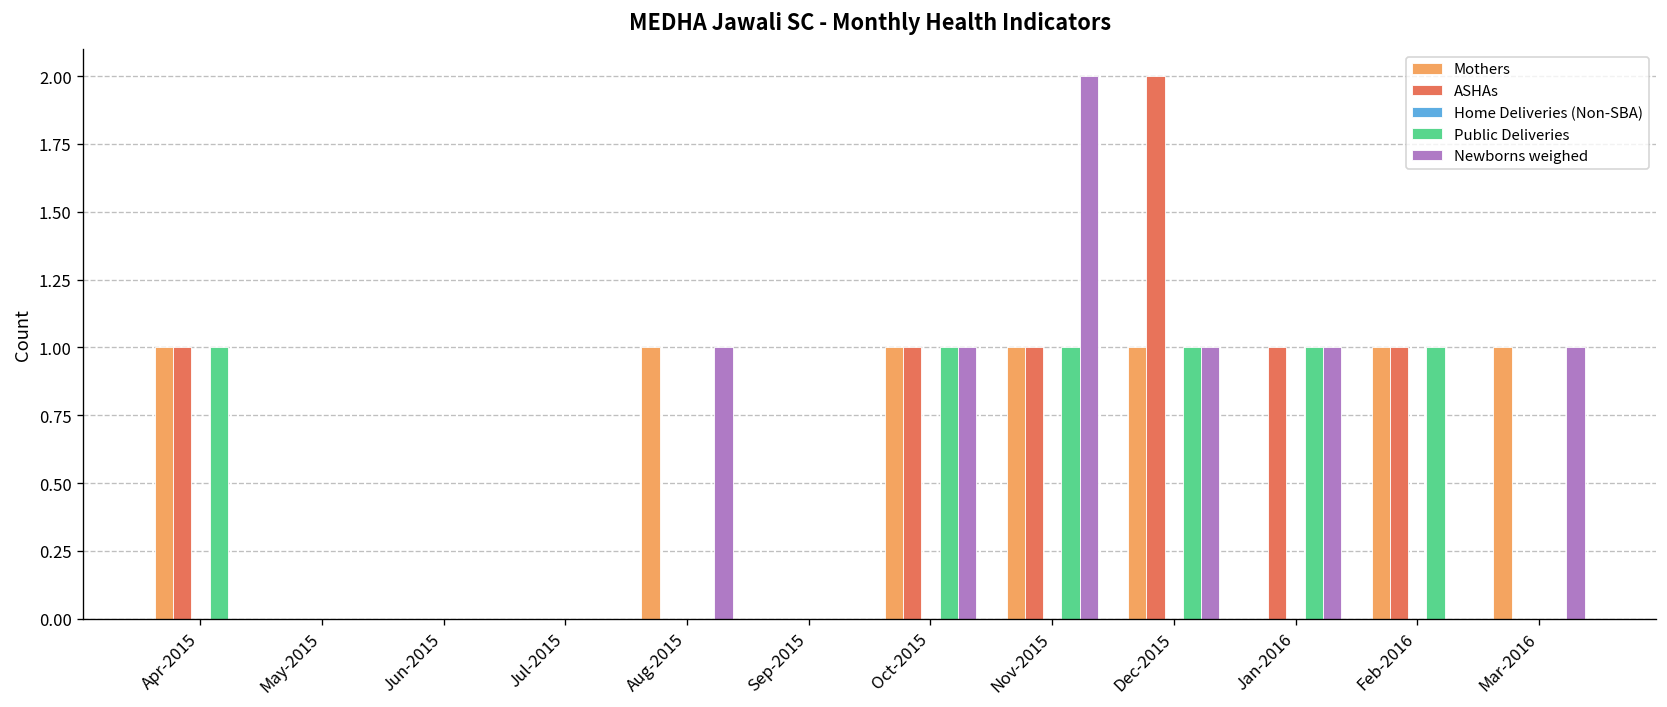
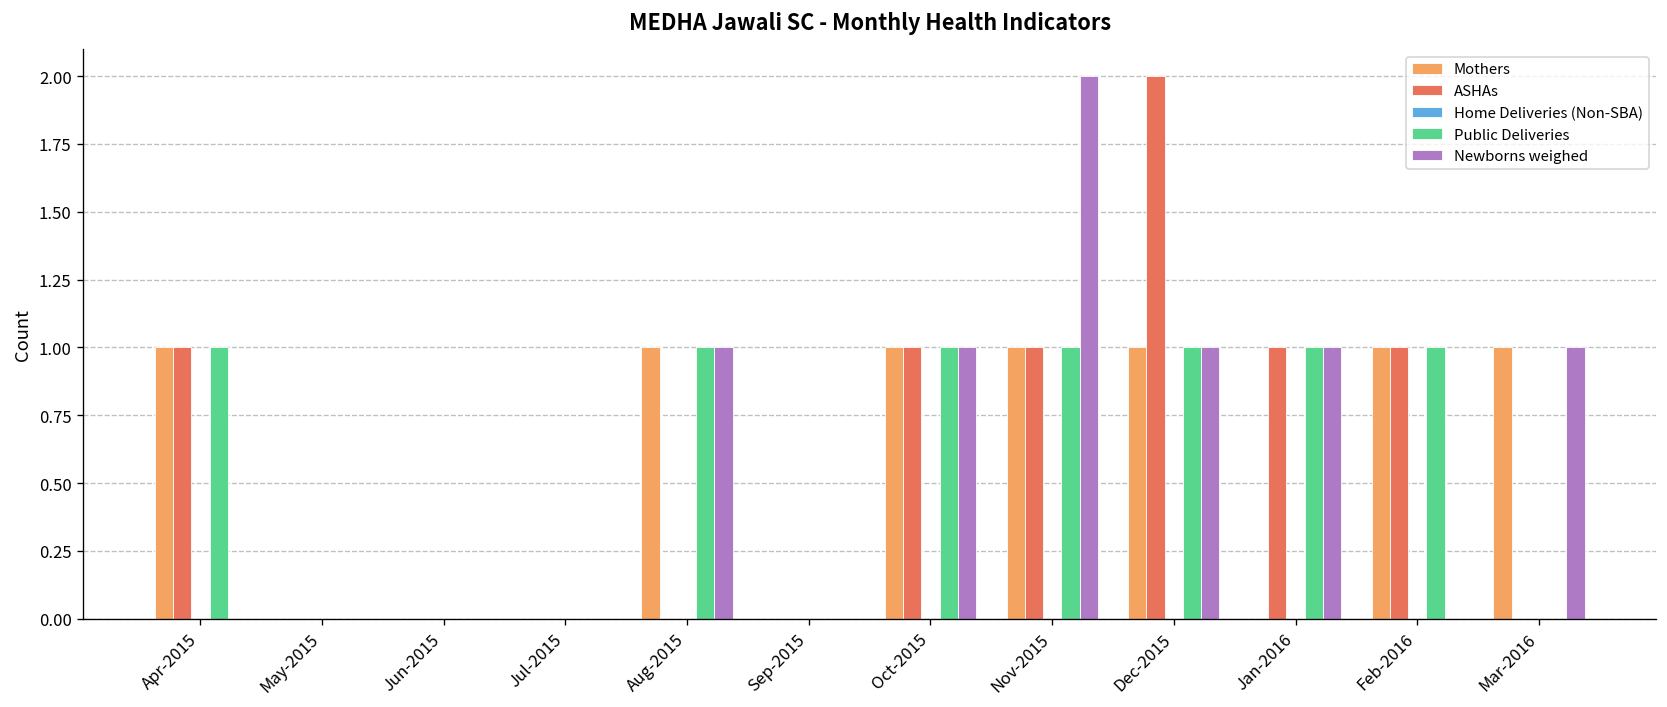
  {
    "Home Deliveries (Non-SBA)": {
      "Apr-2015": 0,
      "May-2015": 0,
      "Jun-2015": 0,
      "Jul-2015": 0,
      "Aug-2015": 0,
      "Sep-2015": 0,
      "Oct-2015": 0,
      "Nov-2015": 0,
      "Dec-2015": 0,
      "Jan-2016": 0,
      "Feb-2016": 0,
      "Mar-2016": 0
    },
    "Public Deliveries": {
      "Apr-2015": 1,
      "May-2015": 0,
      "Jun-2015": 0,
      "Jul-2015": 0,
-     "Aug-2015": 0,
+     "Aug-2015": 1,
      "Sep-2015": 0,
      "Oct-2015": 1,
      "Nov-2015": 1,
      "Dec-2015": 1,
      "Jan-2016": 1,
      "Feb-2016": 1,
      "Mar-2016": 0
    },
    "Newborns weighed": {
      "Apr-2015": 0,
      "May-2015": 0,
      "Jun-2015": 0,
      "Jul-2015": 0,
      "Aug-2015": 1,
      "Sep-2015": 0,
      "Oct-2015": 1,
      "Nov-2015": 2,
      "Dec-2015": 1,
      "Jan-2016": 1,
      "Feb-2016": 0,
      "Mar-2016": 1
    }
  }
